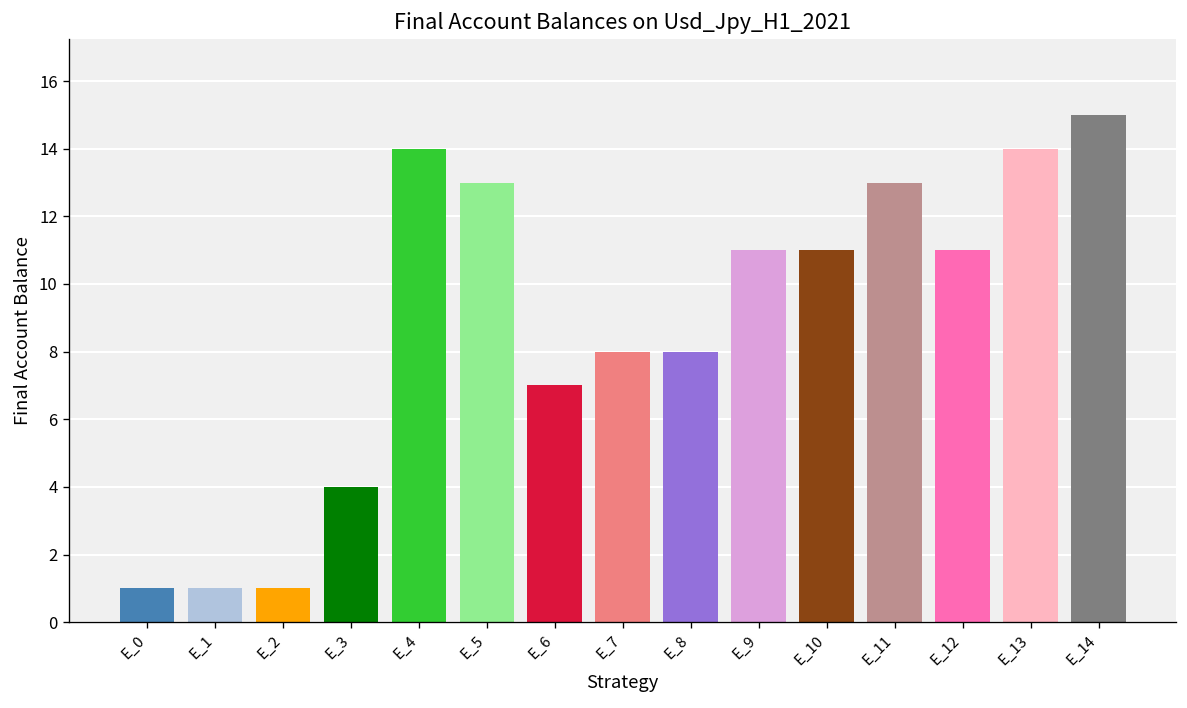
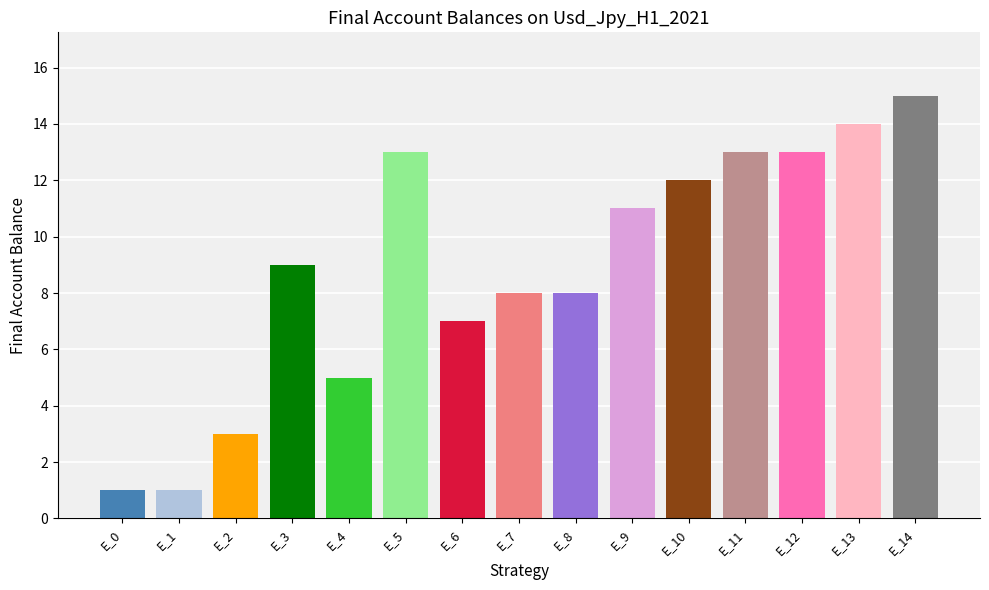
  {
    "E_0": 1,
    "E_1": 1,
-   "E_2": 1,
-   "E_3": 4,
-   "E_4": 14,
+   "E_2": 3,
+   "E_3": 9,
+   "E_4": 5,
    "E_5": 13,
    "E_6": 7,
    "E_7": 8,
    "E_8": 8,
    "E_9": 11,
-   "E_10": 11,
+   "E_10": 12,
    "E_11": 13,
-   "E_12": 11,
+   "E_12": 13,
    "E_13": 14,
    "E_14": 15
  }
